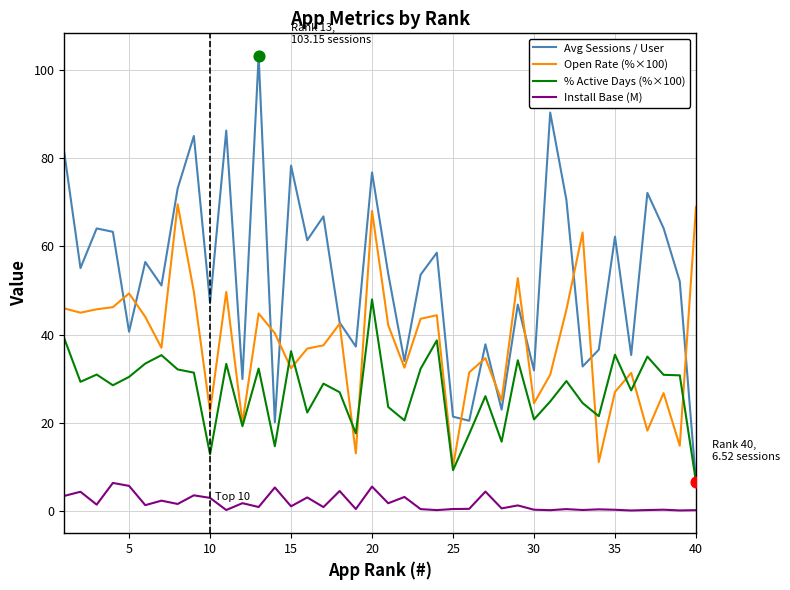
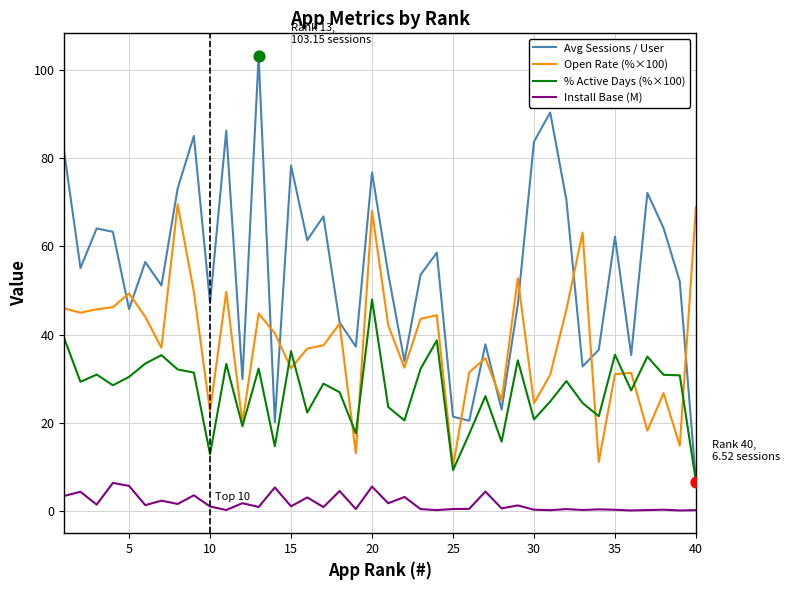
  {
    "Avg Sessions / User": {
-     "5": 41,
+     "5": 46,
      "10": 47,
      "15": 78,
      "20": 77,
      "25": 21,
-     "30": 32,
+     "30": 84,
      "35": 62
    },
    "Open Rate (%×100)": {
      "5": 49,
      "10": 23,
      "15": 32,
      "20": 68,
      "25": 10,
      "30": 24,
-     "35": 27,
+     "35": 31,
      "40": 69
    },
    "Install Base (M)": {
      "5": 6,
-     "10": 3,
+     "10": 1,
      "15": 1,
      "20": 6,
      "25": 0,
      "30": 0,
      "35": 0,
      "40": 0
    }
  }
